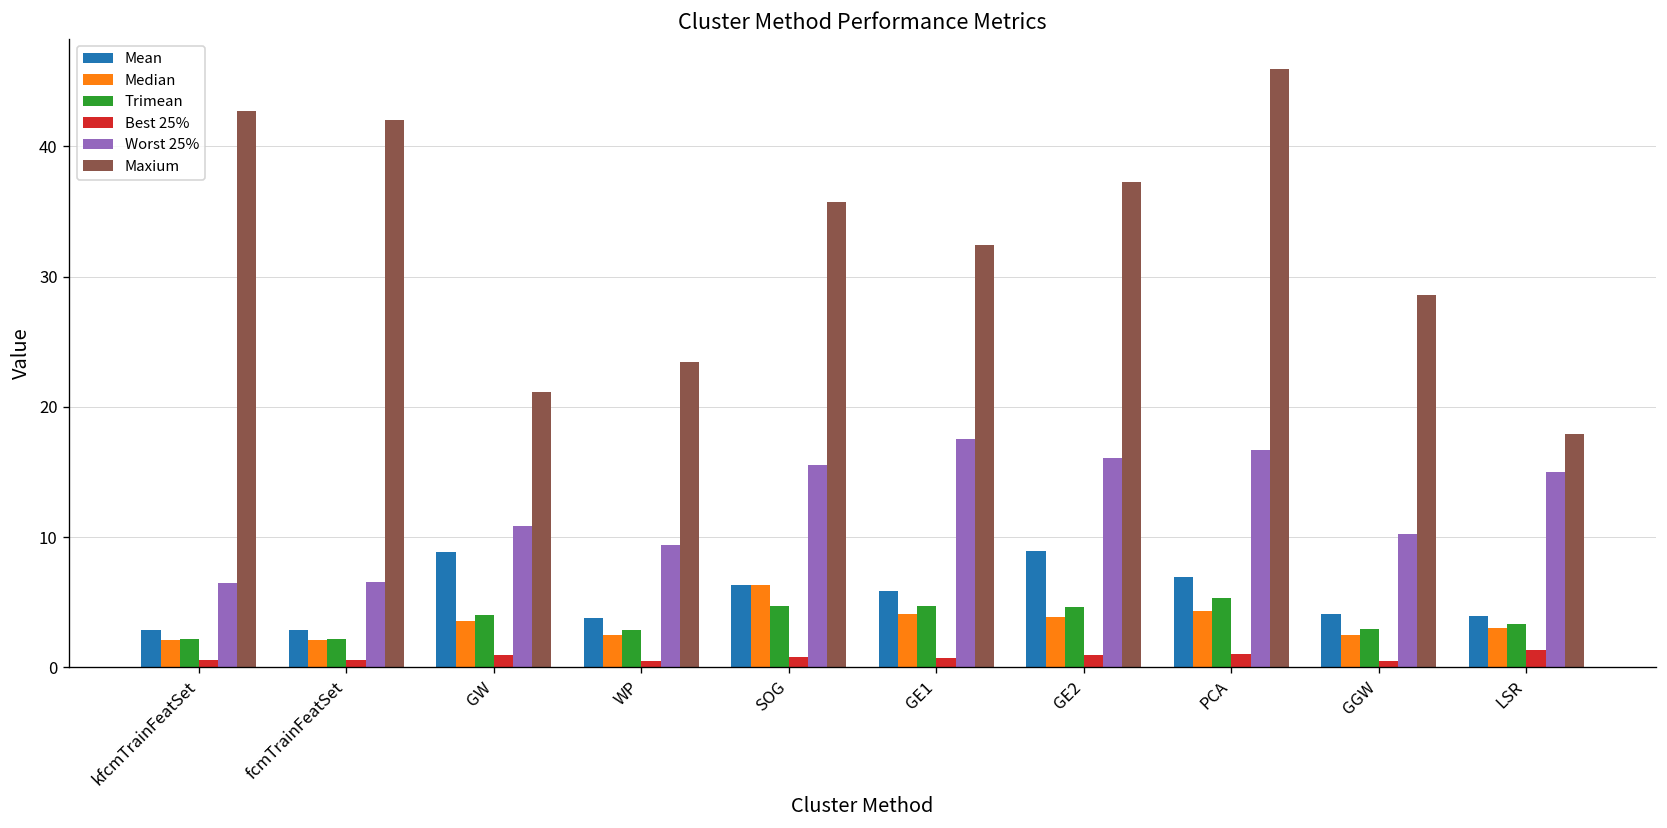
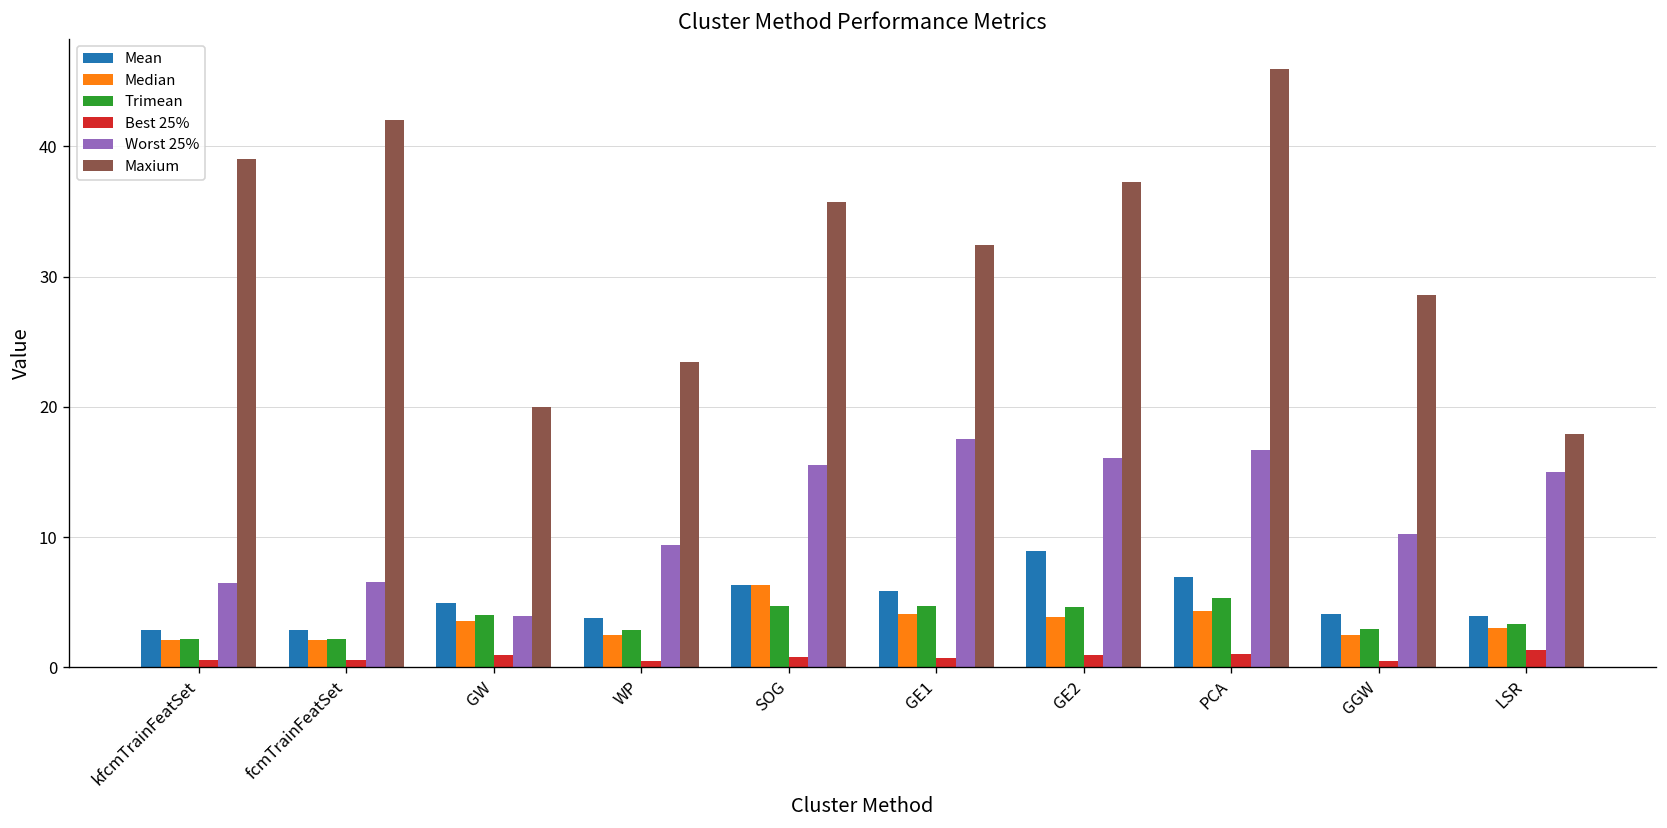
  {
    "Mean": {
      "kfcmTrainFeatSet": 2.8,
      "fcmTrainFeatSet": 2.9,
-     "GW": 8.8,
+     "GW": 4.9,
      "WP": 3.8,
      "SOG": 6.3,
      "GE1": 5.9,
      "GE2": 8.9,
      "PCA": 6.9,
      "GGW": 4.1,
      "LSR": 3.9
    },
    "Median": {
      "kfcmTrainFeatSet": 2.1,
      "fcmTrainFeatSet": 2.1,
      "GW": 3.6,
      "WP": 2.5,
      "SOG": 6.3,
      "GE1": 4.1,
      "GE2": 3.8,
      "PCA": 4.4,
      "GGW": 2.5,
      "LSR": 3.0
    },
    "Trimean": {
      "kfcmTrainFeatSet": 2.2,
      "fcmTrainFeatSet": 2.2,
      "GW": 4.0,
      "WP": 2.9,
      "SOG": 4.7,
      "GE1": 4.7,
      "GE2": 4.7,
      "PCA": 5.3,
      "GGW": 3.0,
      "LSR": 3.3
    },
    "Best 25%": {
      "kfcmTrainFeatSet": 0.6,
      "fcmTrainFeatSet": 0.6,
      "GW": 1.0,
      "WP": 0.5,
      "SOG": 0.8,
      "GE1": 0.7,
      "GE2": 0.9,
      "PCA": 1.0,
      "GGW": 0.5,
      "LSR": 1.4
    },
    "Worst 25%": {
      "kfcmTrainFeatSet": 6.5,
      "fcmTrainFeatSet": 6.6,
-     "GW": 10.8,
+     "GW": 3.9,
      "WP": 9.4,
      "SOG": 15.6,
      "GE1": 17.5,
      "GE2": 16.1,
      "PCA": 16.7,
      "GGW": 10.2,
      "LSR": 15.0
    },
    "Maxium": {
-     "kfcmTrainFeatSet": 42.7,
+     "kfcmTrainFeatSet": 39.1,
      "fcmTrainFeatSet": 42.0,
-     "GW": 21.2,
+     "GW": 20.0,
      "WP": 23.4,
      "SOG": 35.8,
      "GE1": 32.4,
      "GE2": 37.3,
      "PCA": 46.0,
      "GGW": 28.6,
      "LSR": 17.9
    }
  }
